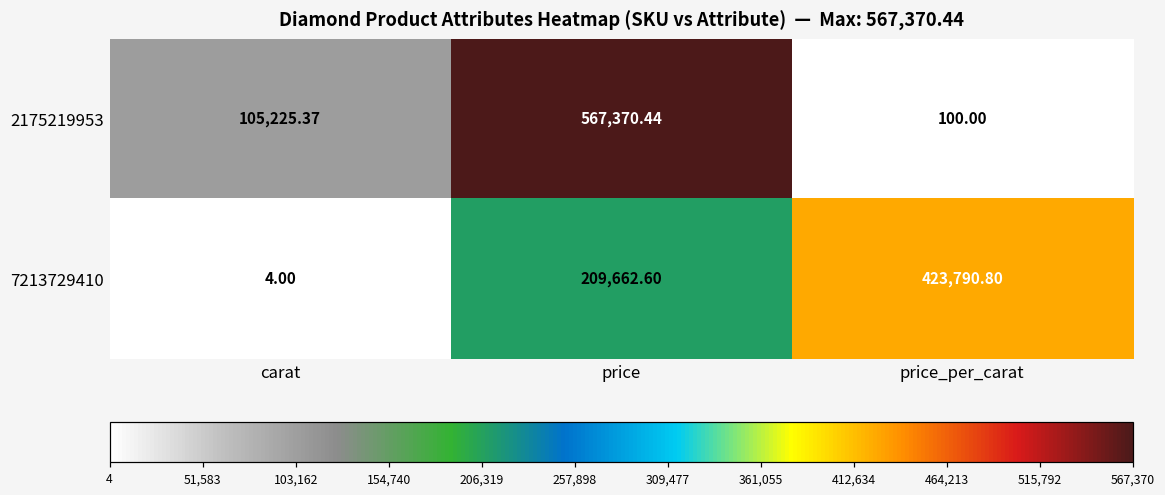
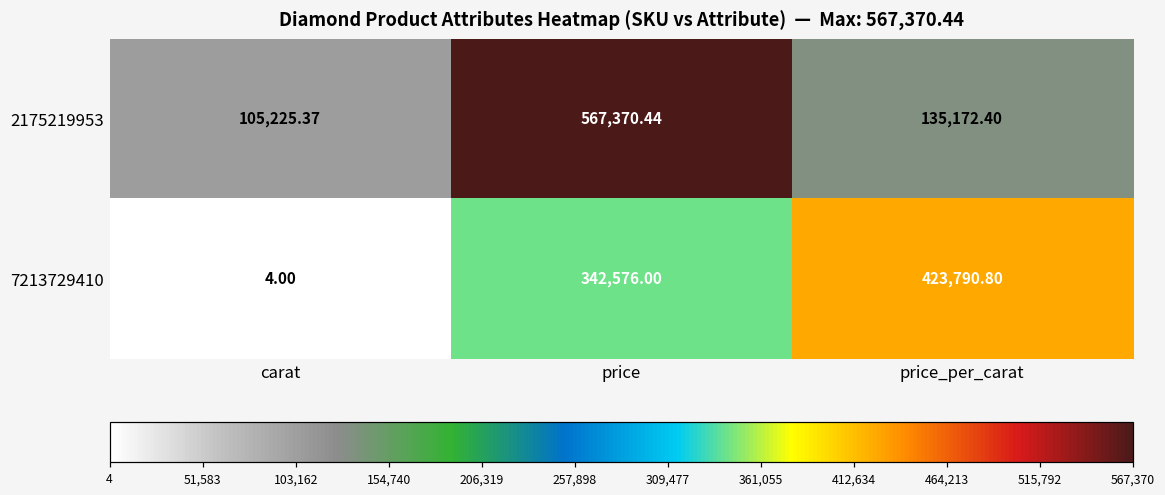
  {
    "2175219953": {
      "carat": "105,225.37",
      "price": "567,370.44",
-     "price_per_carat": "100.00"
+     "price_per_carat": "135,172.40"
    },
    "7213729410": {
      "carat": "4.00",
-     "price": "209,662.60",
+     "price": "342,576.00",
      "price_per_carat": "423,790.80"
    }
  }
